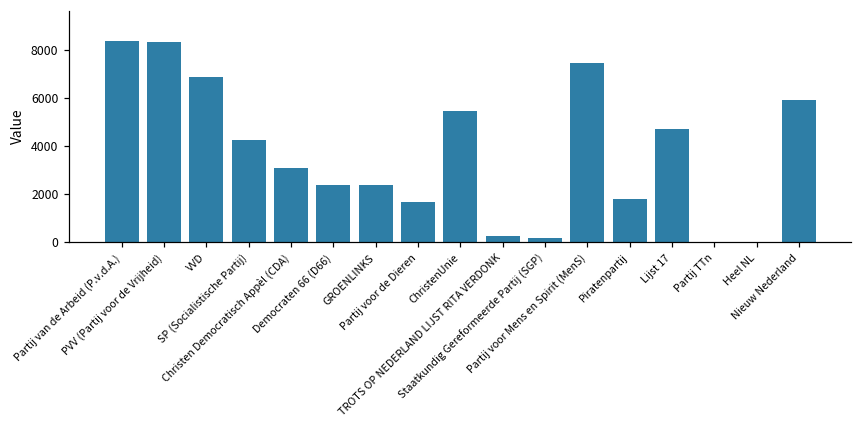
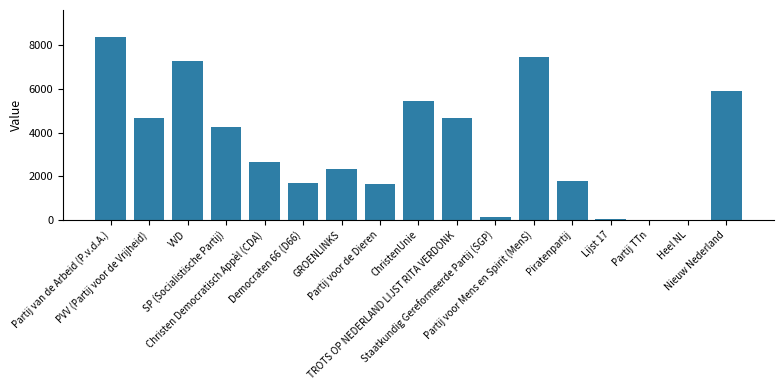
  {
    "Partij van de Arbeid (P.v.d.A.)": 8400,
-   "PVV (Partij voor de Vrijheid)": 8300,
-   "VVD": 6900,
+   "PVV (Partij voor de Vrijheid)": 4700,
+   "VVD": 7300,
    "SP (Socialistische Partij)": 4300,
-   "Christen Democratisch Appèl (CDA)": 3100,
-   "Democraten 66 (D66)": 2400,
+   "Christen Democratisch Appèl (CDA)": 2700,
+   "Democraten 66 (D66)": 1700,
    "GROENLINKS": 2400,
    "Partij voor de Dieren": 1700,
    "ChristenUnie": 5500,
-   "TROTS OP NEDERLAND LIJST RITA VERDONK": 200,
+   "TROTS OP NEDERLAND LIJST RITA VERDONK": 4700,
    "Staatkundig Gereformeerde Partij (SGP)": 100,
    "Partij voor Mens en Spirit (MenS)": 7500,
    "Piratenpartij": 1800,
-   "Lijst 17": 4700,
+   "Lijst 17": 0,
    "Nieuw Nederland": 5900
  }
